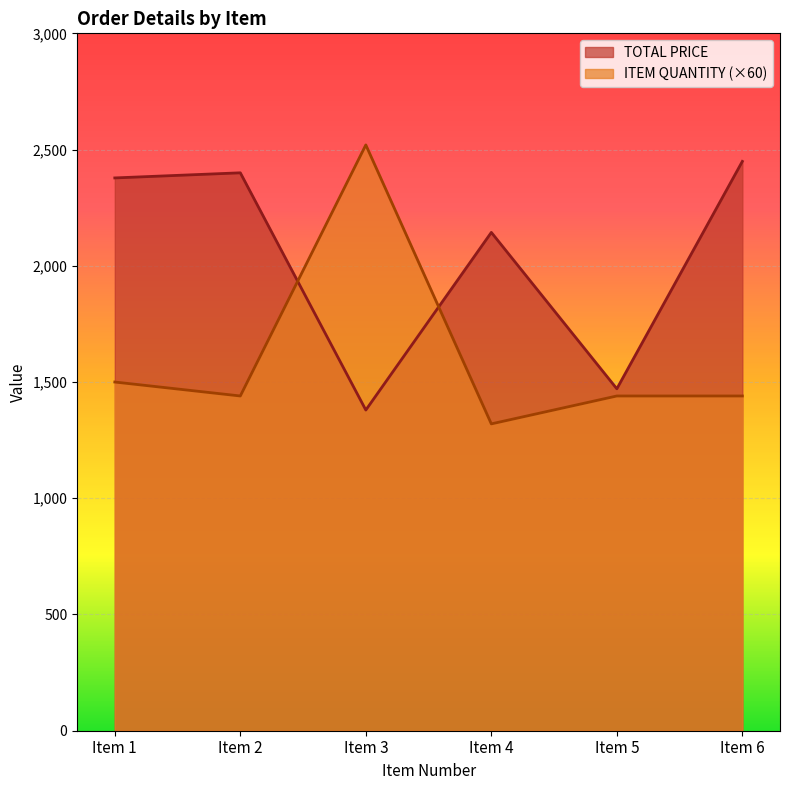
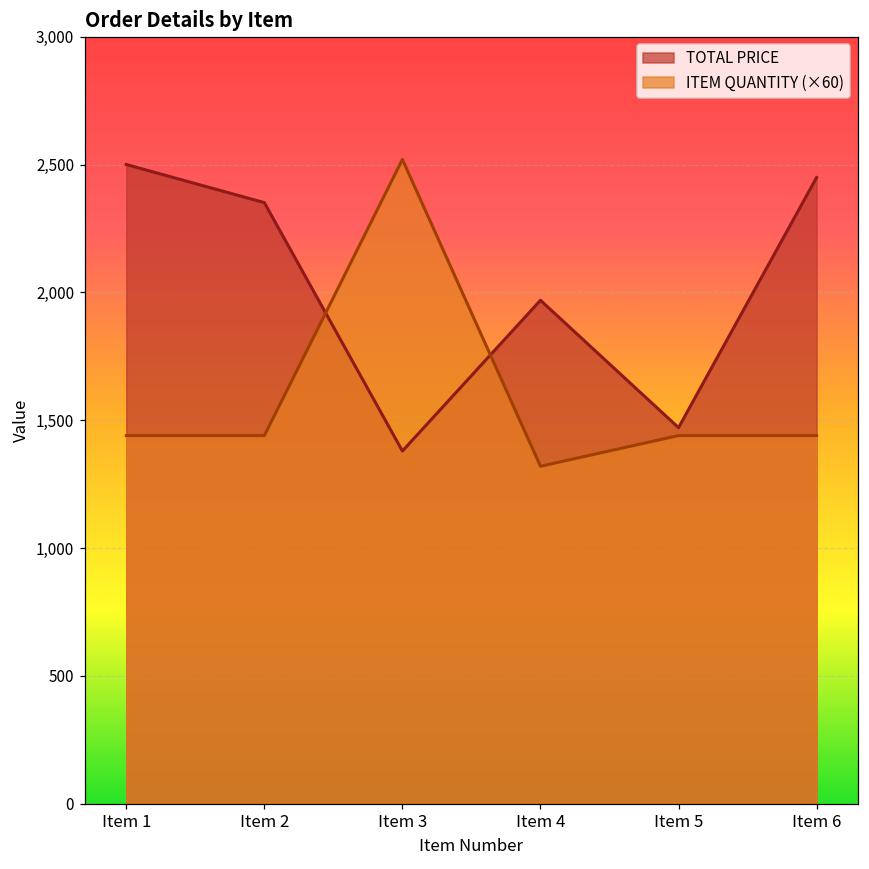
  {
    "TOTAL PRICE": {
-     "Item 1": "2,380",
-     "Item 2": "2,400",
+     "Item 1": "2,500",
+     "Item 2": "2,350",
      "Item 3": "1,380",
-     "Item 4": "2,140",
+     "Item 4": "1,970",
      "Item 5": "1,470",
      "Item 6": "2,450"
    },
    "ITEM QUANTITY (×60)": {
-     "Item 1": "1,500",
+     "Item 1": "1,440",
      "Item 2": "1,440",
      "Item 3": "2,520",
      "Item 4": "1,320",
      "Item 5": "1,440",
      "Item 6": "1,440"
    }
  }
